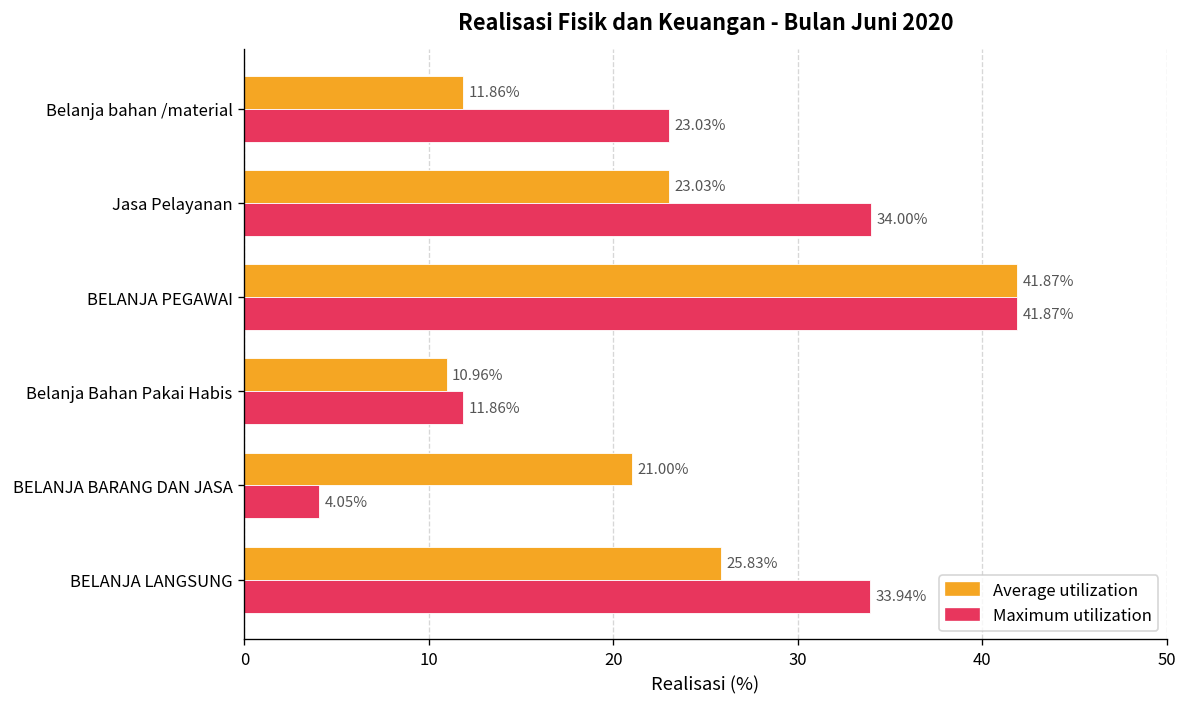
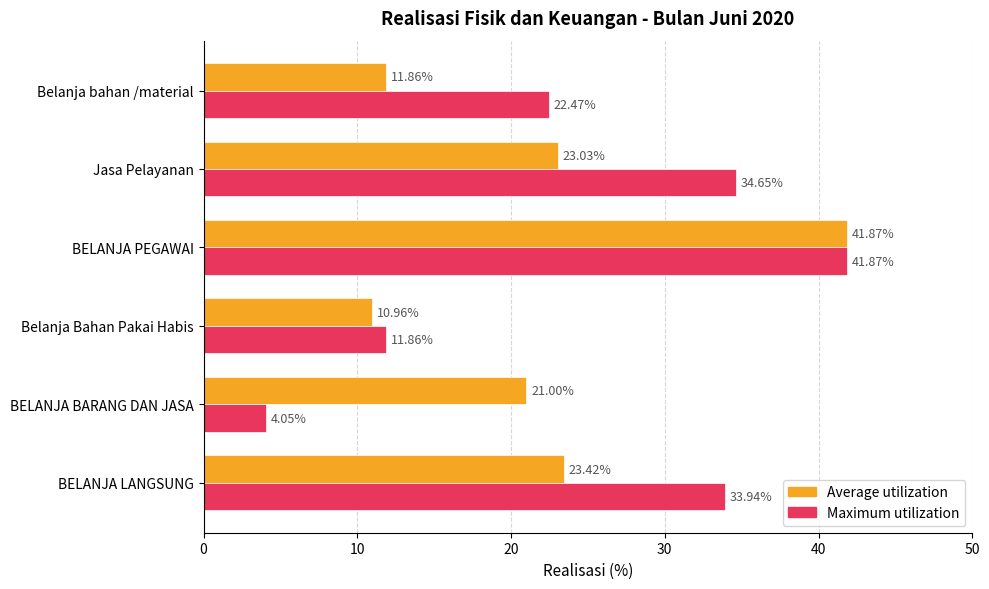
  {
    "Average utilization": {
      "Belanja bahan /material": "11.86%",
      "Jasa Pelayanan": "23.03%",
      "BELANJA PEGAWAI": "41.87%",
      "Belanja Bahan Pakai Habis": "10.96%",
      "BELANJA BARANG DAN JASA": "21.00%",
-     "BELANJA LANGSUNG": "25.83%"
+     "BELANJA LANGSUNG": "23.42%"
    },
    "Maximum utilization": {
-     "Belanja bahan /material": "23.03%",
-     "Jasa Pelayanan": "34.00%",
+     "Belanja bahan /material": "22.47%",
+     "Jasa Pelayanan": "34.65%",
      "BELANJA PEGAWAI": "41.87%",
      "Belanja Bahan Pakai Habis": "11.86%",
      "BELANJA BARANG DAN JASA": "4.05%",
      "BELANJA LANGSUNG": "33.94%"
    }
  }
